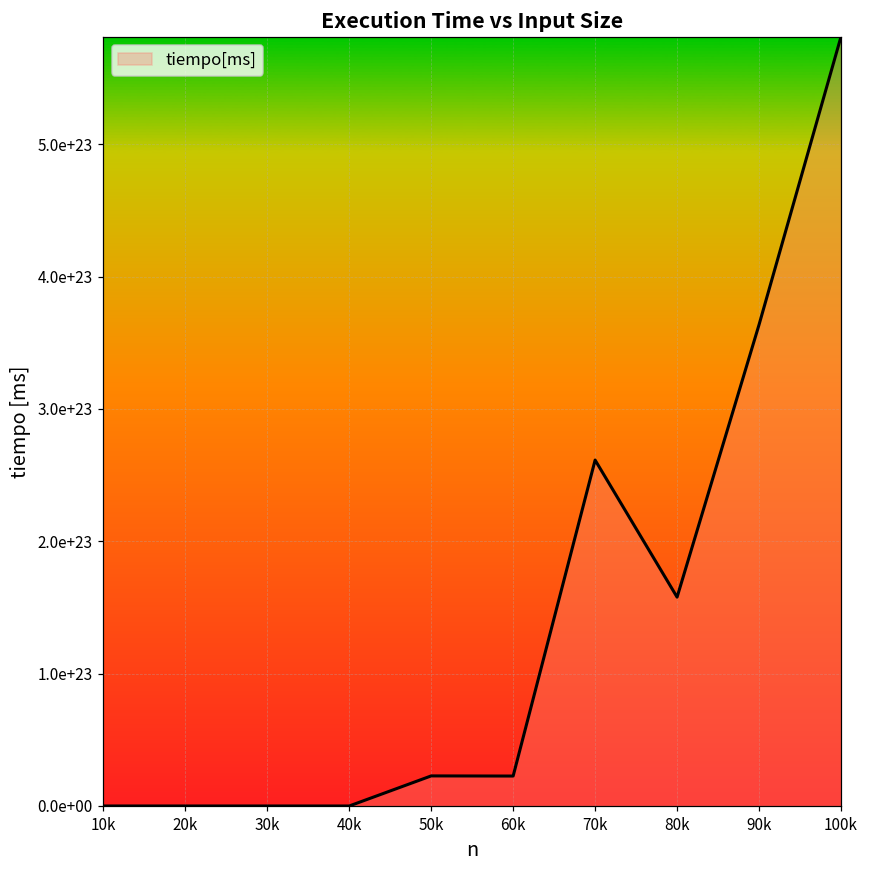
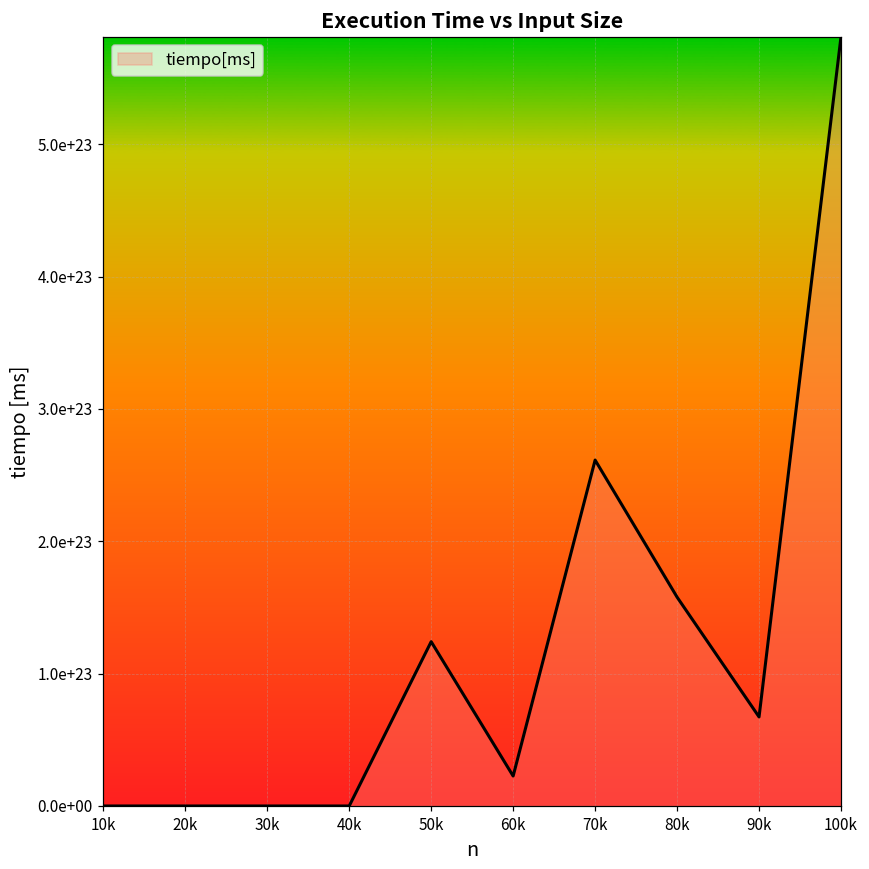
  {
    "10k": 0,
    "20k": 0,
    "30k": 0,
    "40k": 0,
-   "50k": 23000000000000000000000,
+   "50k": 124000000000000000000000,
    "60k": 23000000000000000000000,
    "70k": 261000000000000000000000,
    "80k": 158000000000000000000000,
-   "90k": 364000000000000000000000,
+   "90k": 67000000000000000000000,
    "100k": 581000000000000000000000
  }
